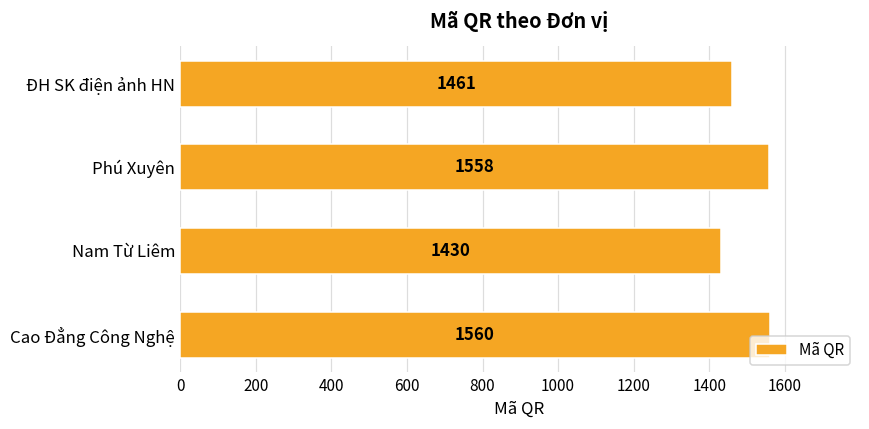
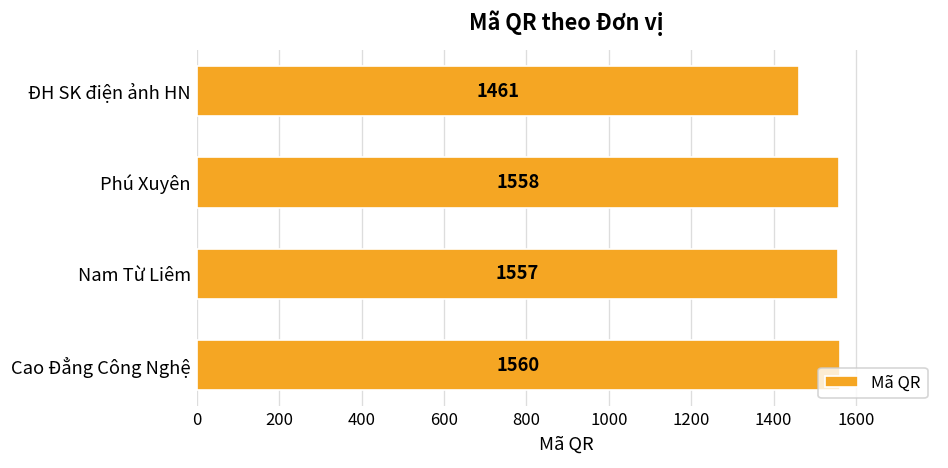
  {
    "ĐH SK điện ảnh HN": 1461,
    "Phú Xuyên": 1558,
-   "Nam Từ Liêm": 1430,
+   "Nam Từ Liêm": 1557,
    "Cao Đẳng Công Nghệ": 1560
  }
